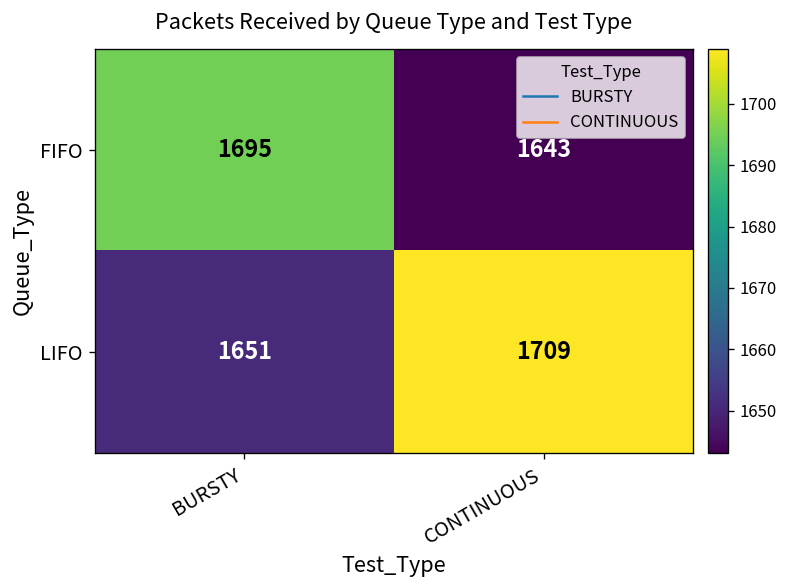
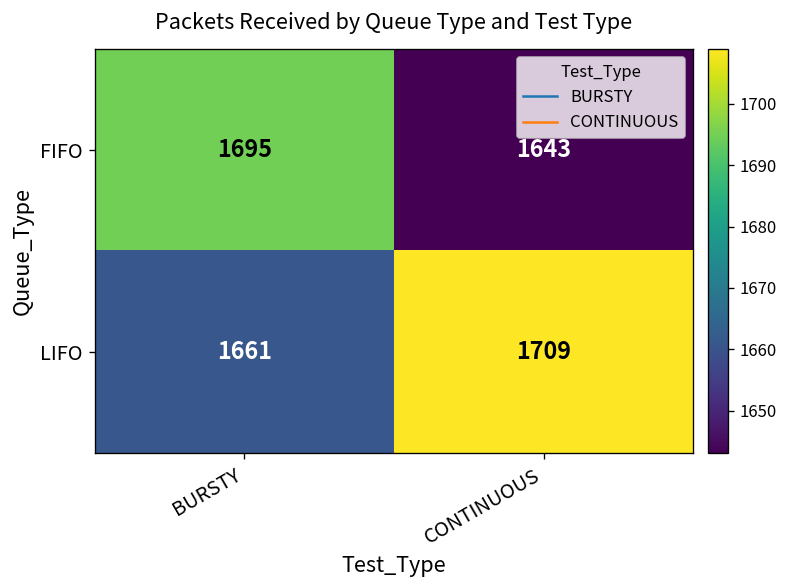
  {
    "FIFO": {
      "BURSTY": 1695,
      "CONTINUOUS": 1643
    },
    "LIFO": {
-     "BURSTY": 1651,
+     "BURSTY": 1661,
      "CONTINUOUS": 1709
    }
  }
